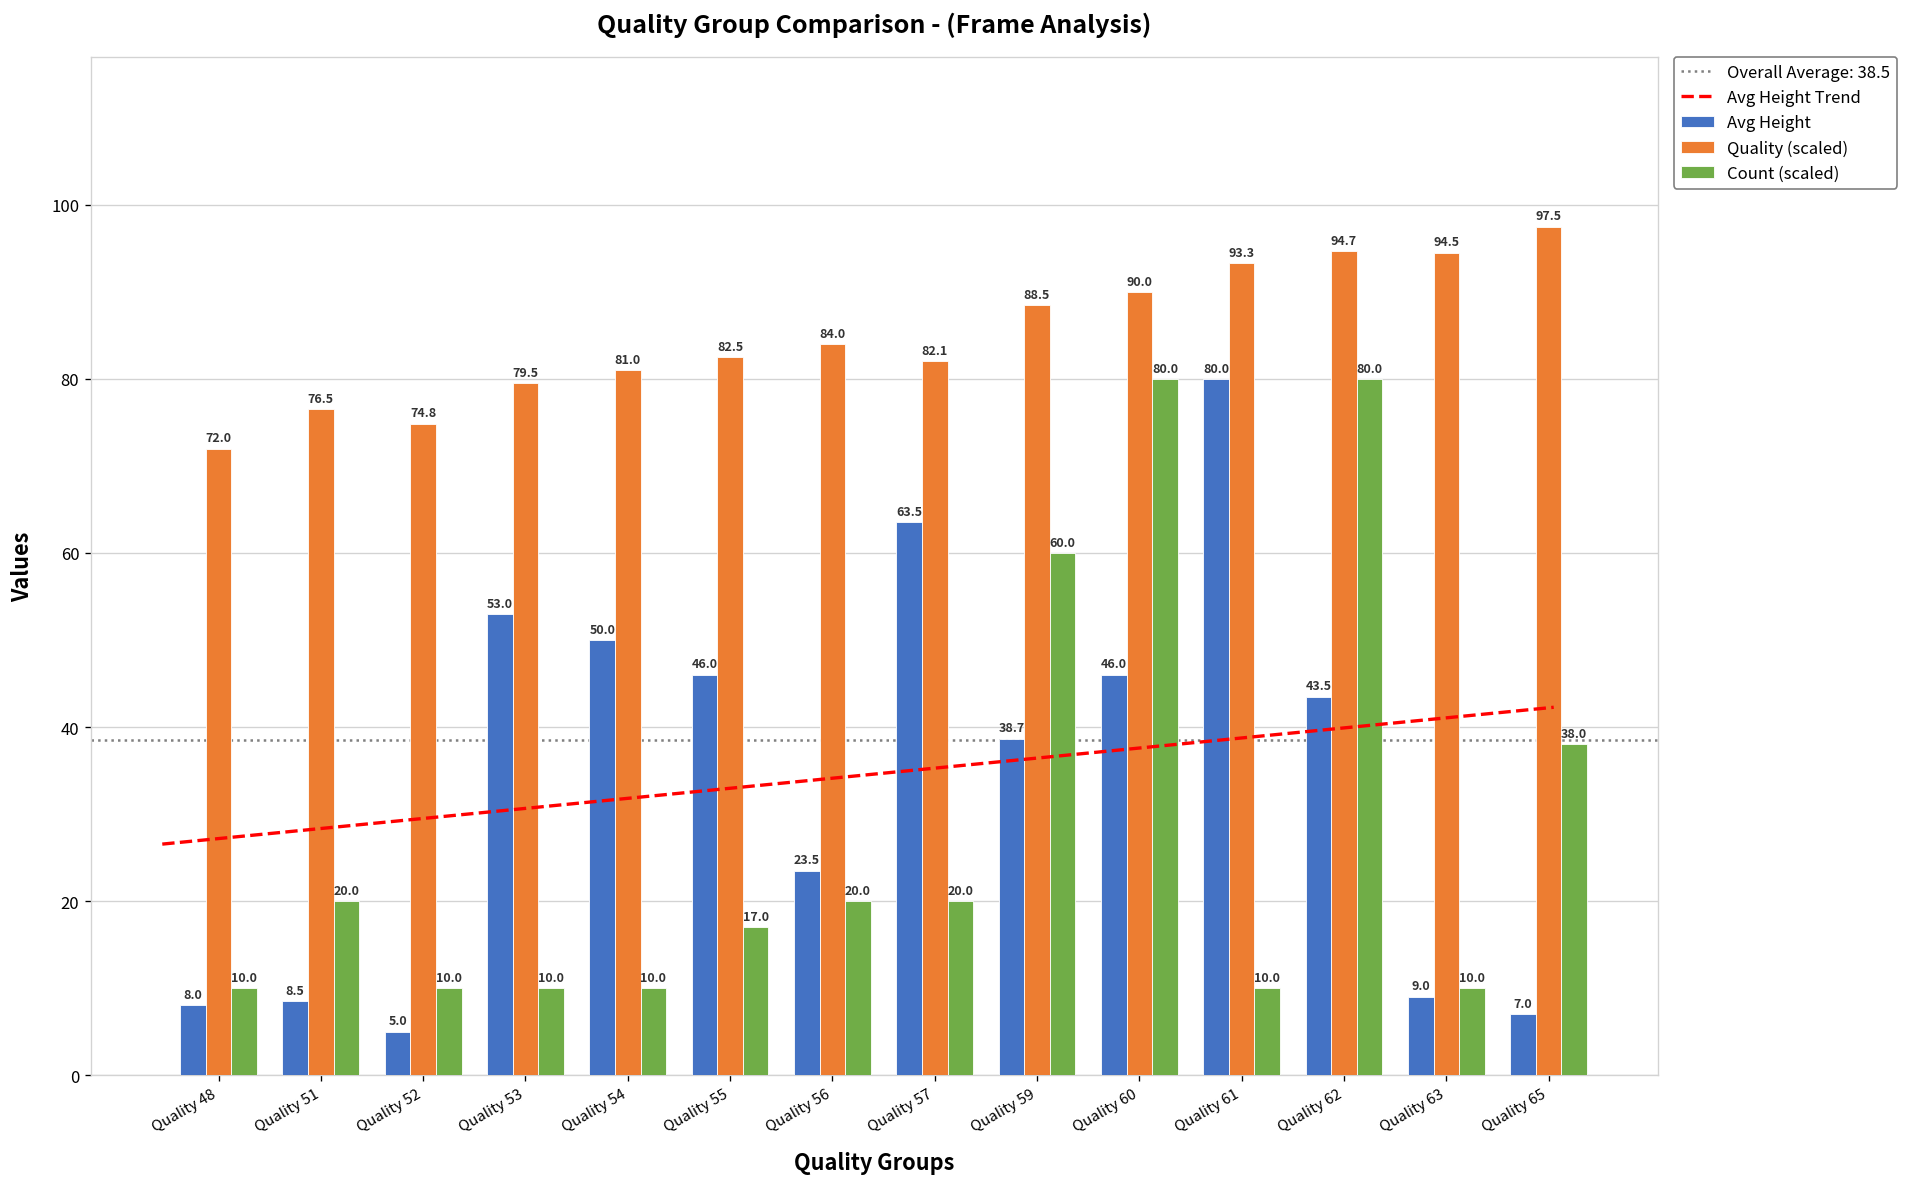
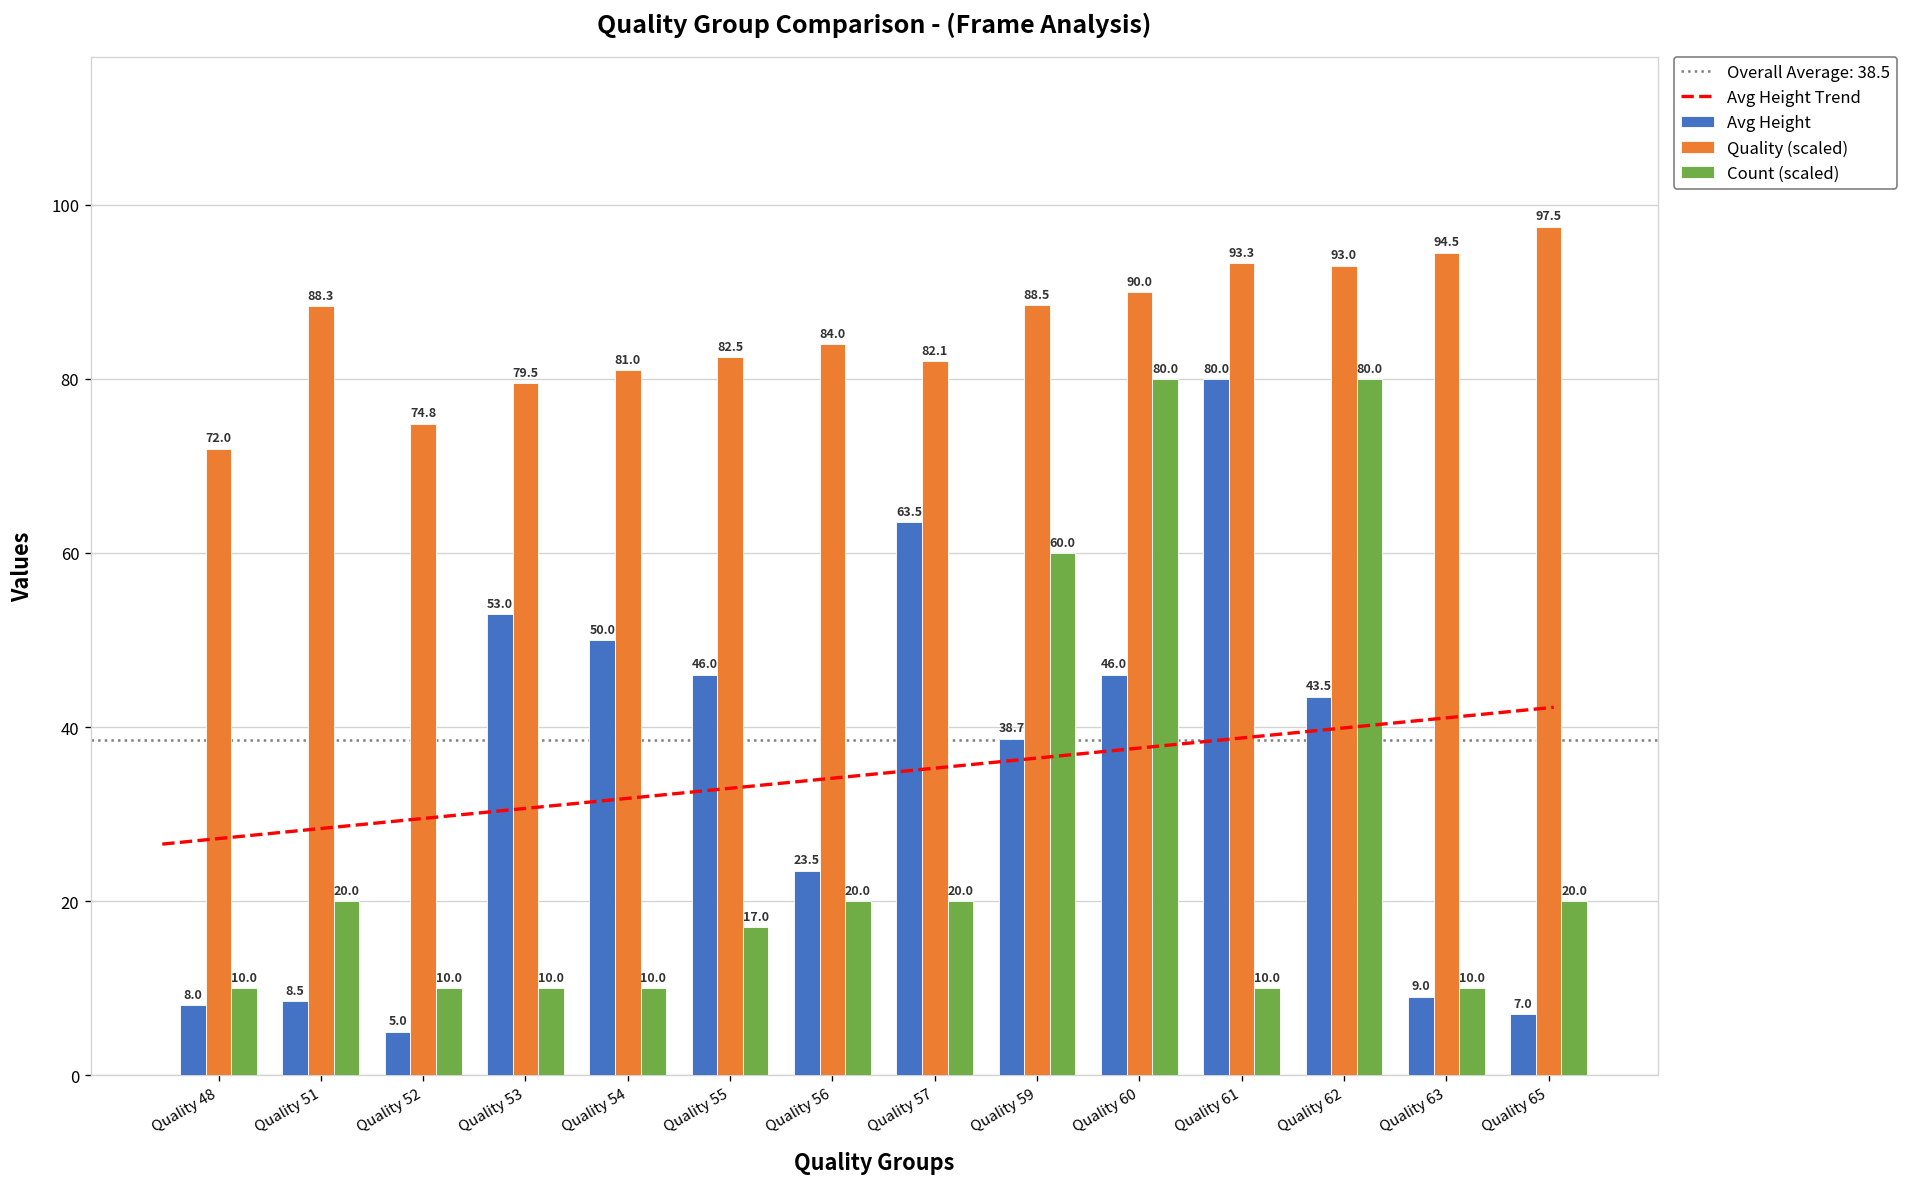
  {
    "Avg Height": {
      "Quality 48": 8.0,
      "Quality 51": 8.5,
      "Quality 52": 5.0,
      "Quality 53": 53.0,
      "Quality 54": 50.0,
      "Quality 55": 46.0,
      "Quality 56": 23.5,
      "Quality 57": 63.5,
      "Quality 59": 38.7,
      "Quality 60": 46.0,
      "Quality 61": 80.0,
      "Quality 62": 43.5,
      "Quality 63": 9.0,
      "Quality 65": 7.0
    },
    "Avg Height Trend": {
      "Quality 48": 27
    },
    "Quality (scaled)": {
      "Quality 48": 72.0,
-     "Quality 51": 76.5,
+     "Quality 51": 88.3,
      "Quality 52": 74.8,
      "Quality 53": 79.5,
      "Quality 54": 81.0,
      "Quality 55": 82.5,
      "Quality 56": 84.0,
      "Quality 57": 82.1,
      "Quality 59": 88.5,
      "Quality 60": 90.0,
      "Quality 61": 93.3,
-     "Quality 62": 94.7,
+     "Quality 62": 93.0,
      "Quality 63": 94.5,
      "Quality 65": 97.5
    },
    "Count (scaled)": {
      "Quality 48": 10.0,
      "Quality 51": 20.0,
      "Quality 52": 10.0,
      "Quality 53": 10.0,
      "Quality 54": 10.0,
      "Quality 55": 17.0,
      "Quality 56": 20.0,
      "Quality 57": 20.0,
      "Quality 59": 60.0,
      "Quality 60": 80.0,
      "Quality 61": 10.0,
      "Quality 62": 80.0,
      "Quality 63": 10.0,
-     "Quality 65": 38.0
+     "Quality 65": 20.0
    }
  }
